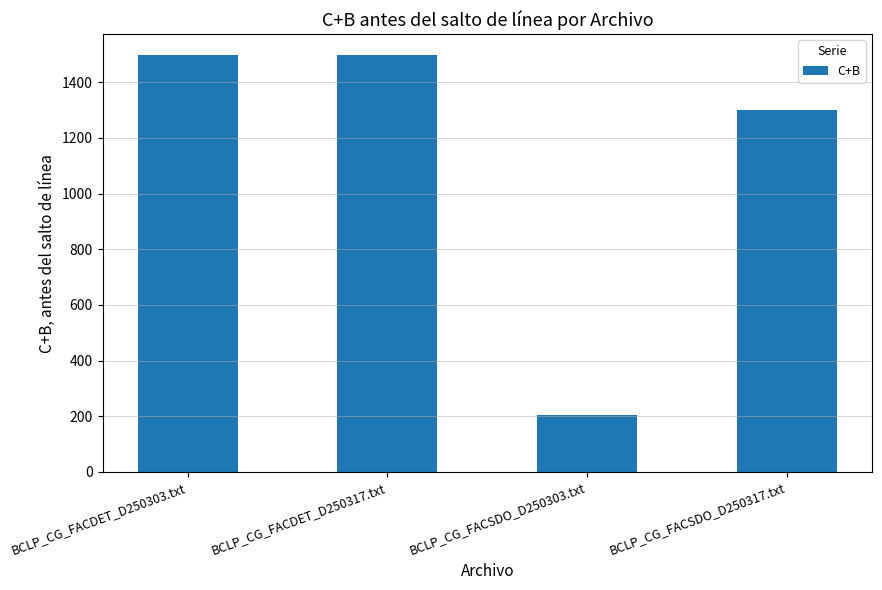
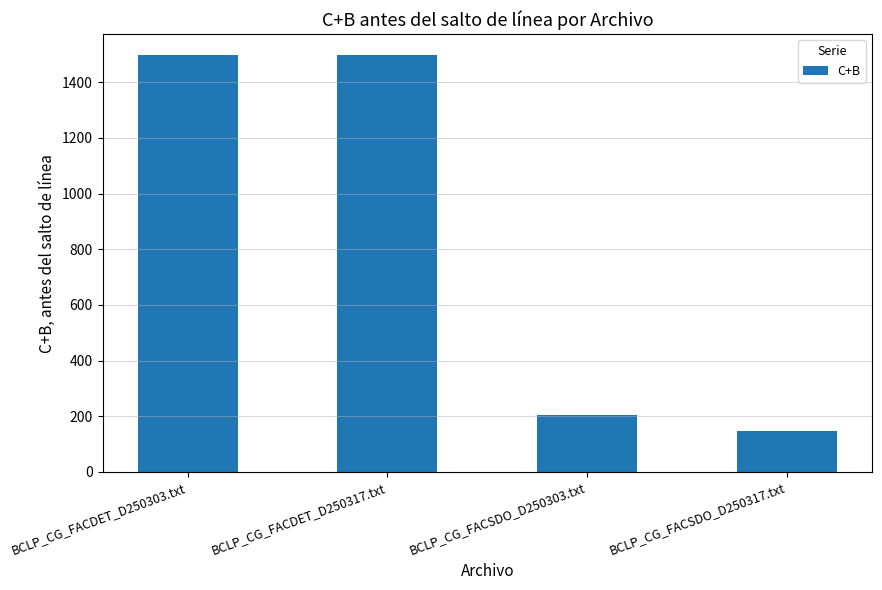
  {
    "BCLP_CG_FACDET_D250303.txt": 1500,
    "BCLP_CG_FACDET_D250317.txt": 1500,
    "BCLP_CG_FACSDO_D250303.txt": 200,
-   "BCLP_CG_FACSDO_D250317.txt": 1300
+   "BCLP_CG_FACSDO_D250317.txt": 150
  }
